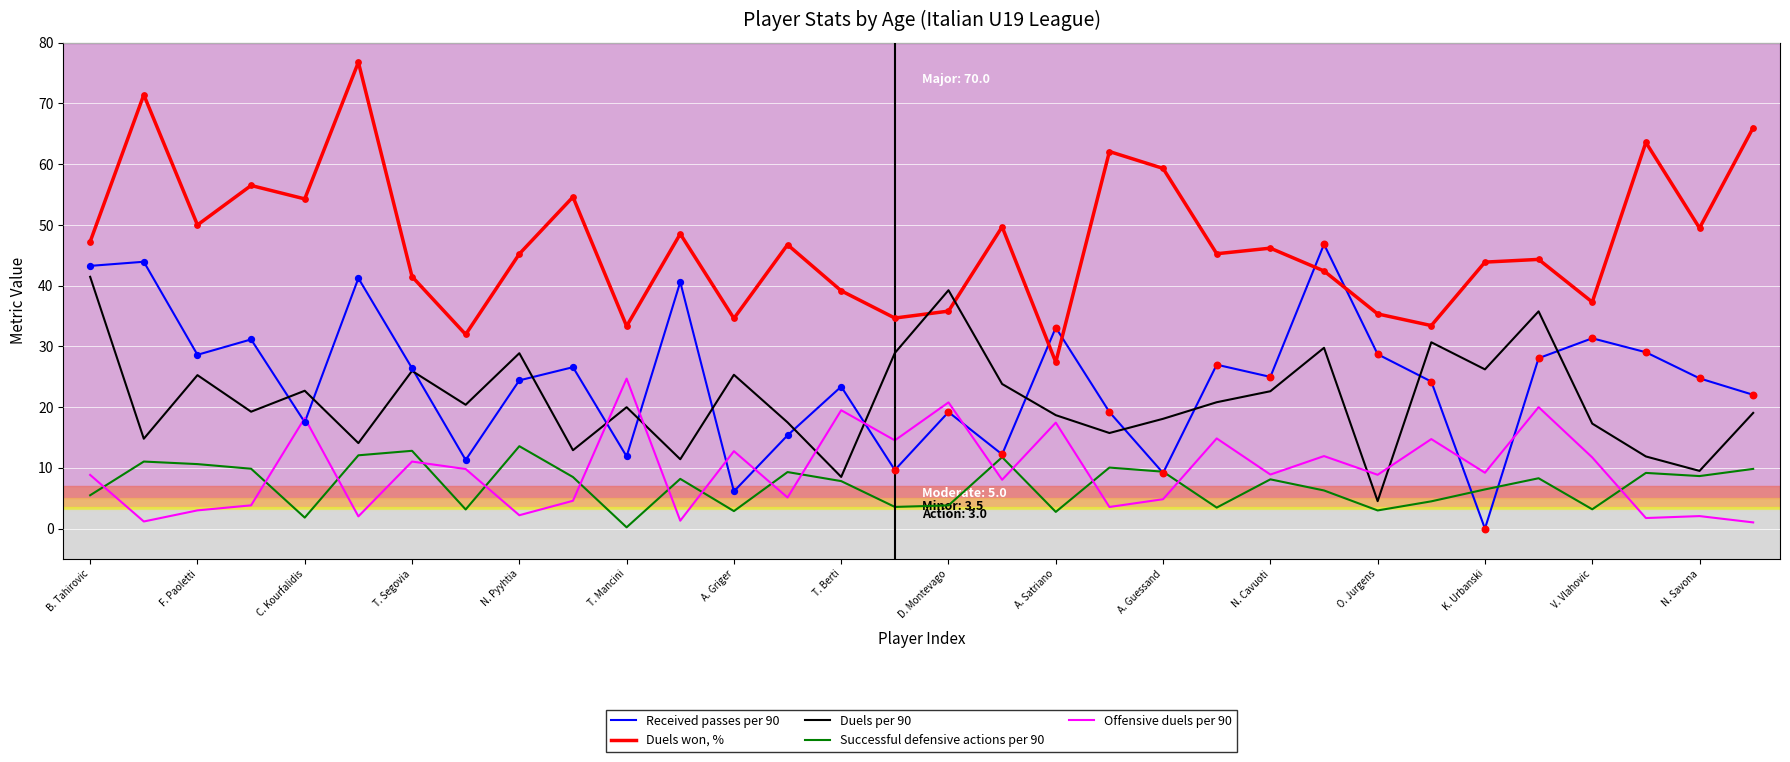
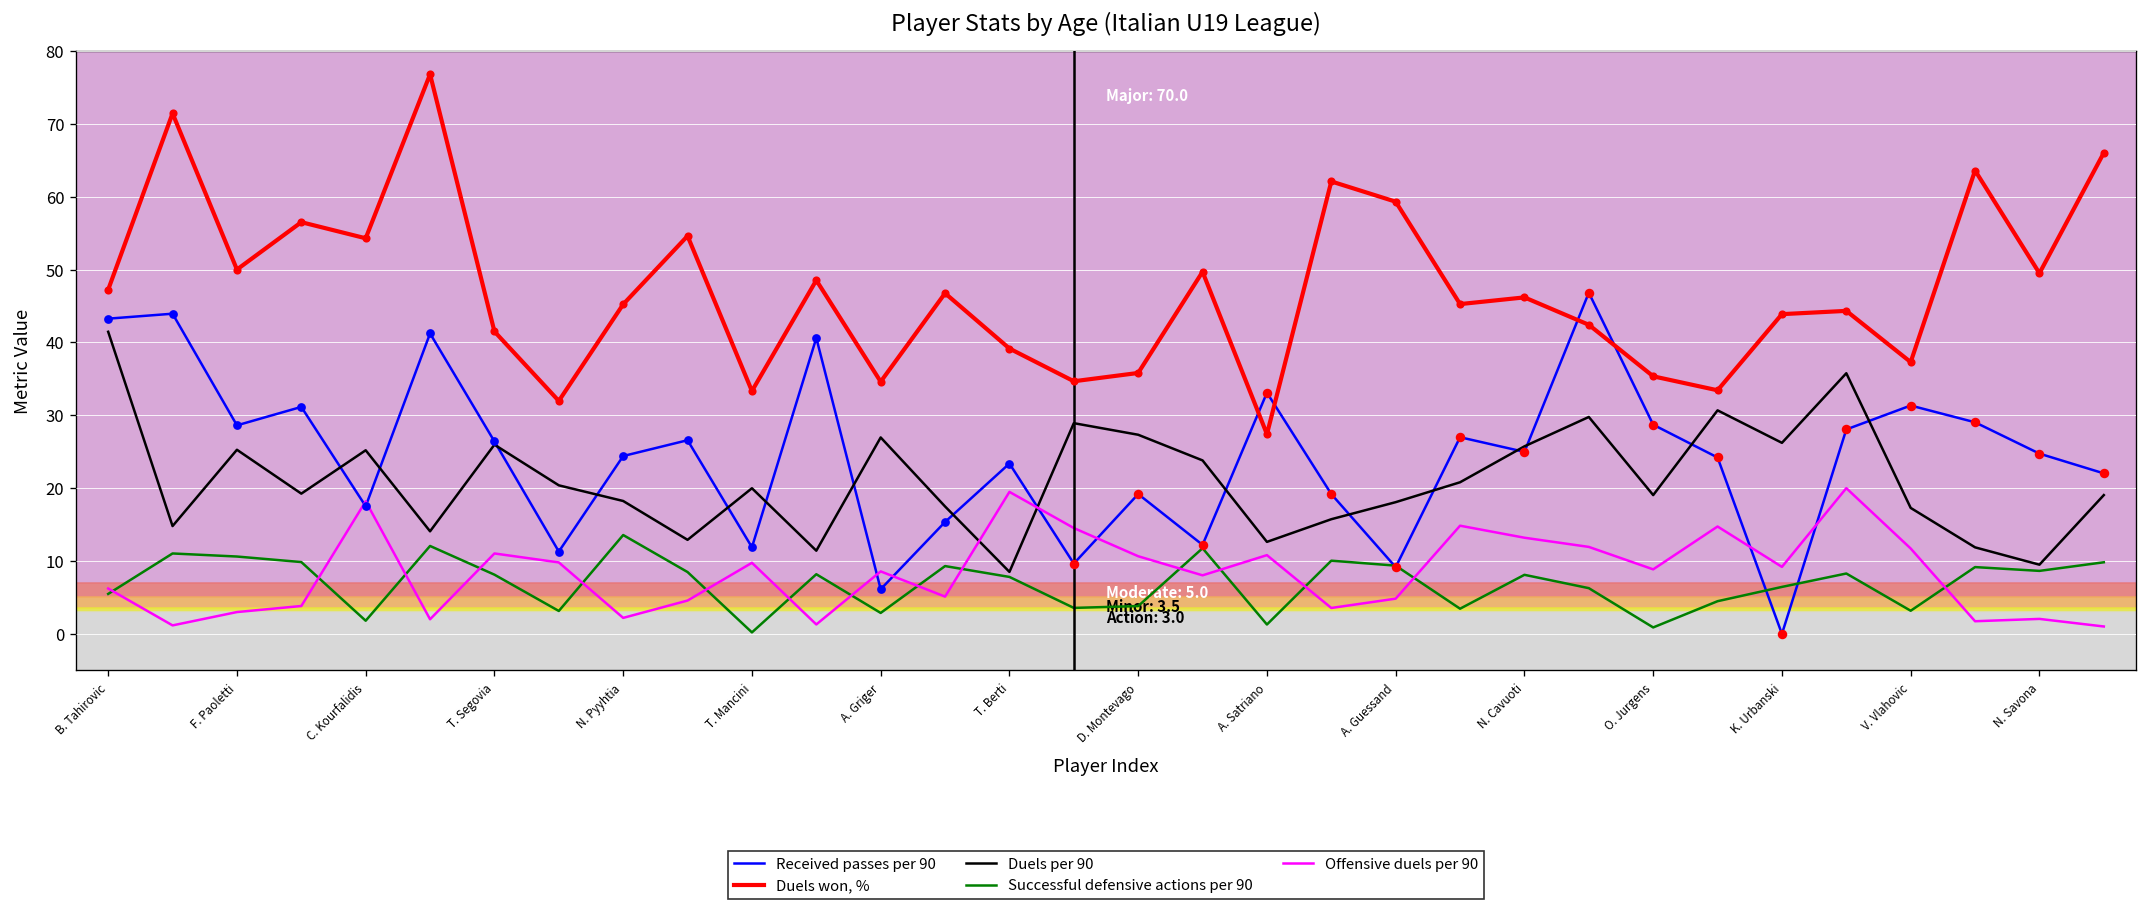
  {
    "Duels per 90": {
      "B. Tahirovic": 41,
      "F. Paoletti": 25,
-     "C. Kourfalidis": 23,
+     "C. Kourfalidis": 25,
      "T. Segovia": 26,
-     "N. Pyyhtia": 29,
+     "N. Pyyhtia": 18,
      "T. Mancini": 20,
-     "A. Griger": 25,
+     "A. Griger": 27,
      "T. Berti": 9,
-     "D. Montevago": 39,
-     "A. Satriano": 19,
+     "D. Montevago": 27,
+     "A. Satriano": 13,
      "A. Guessand": 18,
-     "N. Cavuoti": 23,
-     "O. Jurgens": 5,
+     "N. Cavuoti": 26,
+     "O. Jurgens": 19,
      "K. Urbanski": 26,
      "V. Vlahovic": 17,
      "N. Savona": 10
    },
    "Successful defensive actions per 90": {
      "B. Tahirovic": 5,
      "F. Paoletti": 11,
      "C. Kourfalidis": 2,
-     "T. Segovia": 13,
+     "T. Segovia": 8,
      "N. Pyyhtia": 14,
      "T. Mancini": 0,
      "A. Griger": 3,
      "T. Berti": 8,
-     "A. Satriano": 3,
+     "A. Satriano": 1,
      "N. Cavuoti": 8,
-     "O. Jurgens": 3,
+     "O. Jurgens": 1,
      "K. Urbanski": 6,
      "V. Vlahovic": 3,
      "N. Savona": 9
    },
    "Offensive duels per 90": {
-     "B. Tahirovic": 9,
+     "B. Tahirovic": 6,
      "F. Paoletti": 3,
      "C. Kourfalidis": 18,
      "T. Segovia": 11,
      "N. Pyyhtia": 2,
-     "T. Mancini": 25,
-     "A. Griger": 13,
+     "T. Mancini": 10,
+     "A. Griger": 9,
      "T. Berti": 19,
-     "D. Montevago": 21,
-     "A. Satriano": 17,
+     "D. Montevago": 11,
+     "A. Satriano": 11,
      "A. Guessand": 5,
-     "N. Cavuoti": 9,
+     "N. Cavuoti": 13,
      "O. Jurgens": 9,
      "K. Urbanski": 9,
      "V. Vlahovic": 12,
      "N. Savona": 2
    }
  }
